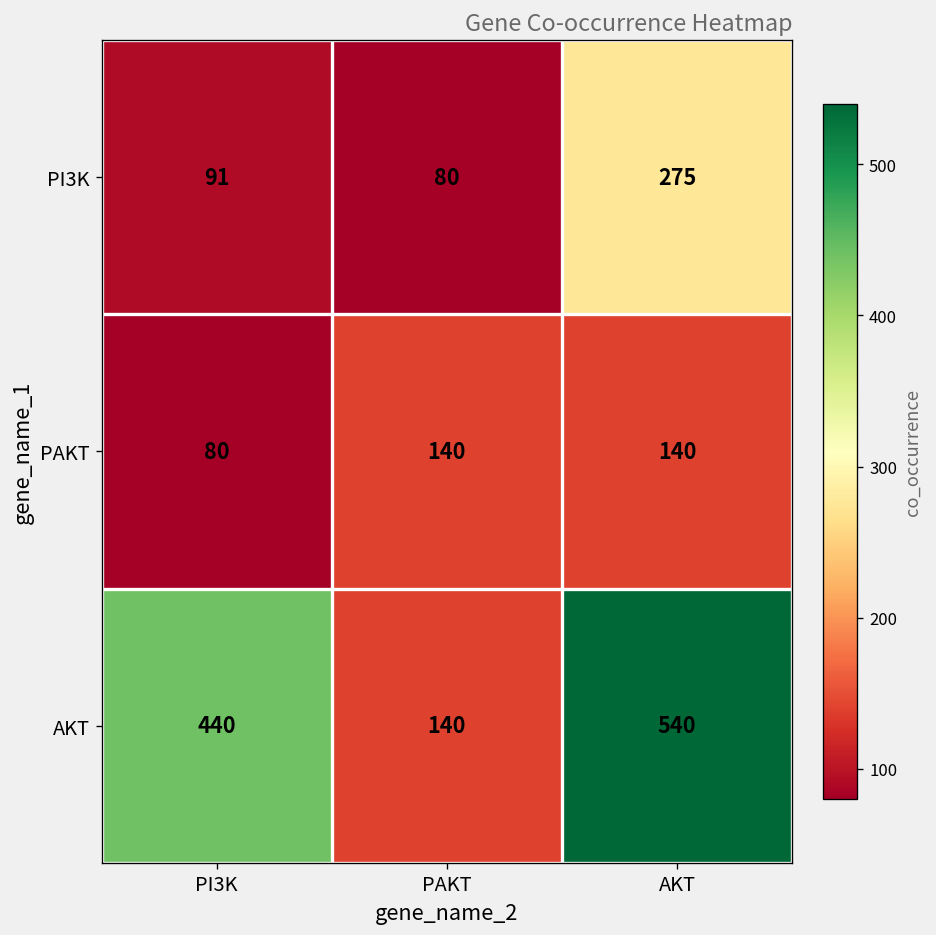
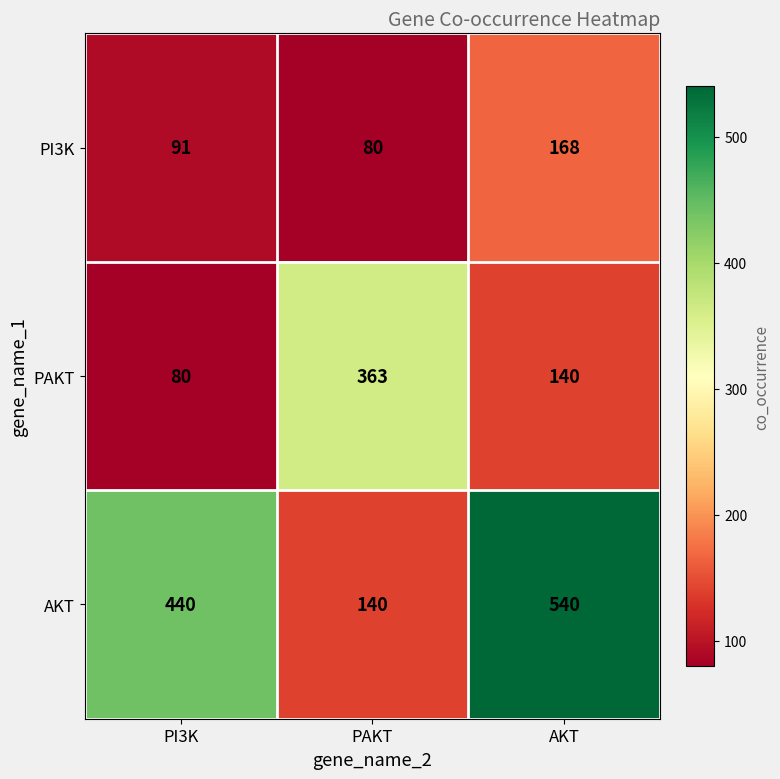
  {
    "PI3K": {
      "PI3K": 91,
      "PAKT": 80,
-     "AKT": 275
+     "AKT": 168
    },
    "PAKT": {
      "PI3K": 80,
-     "PAKT": 140,
+     "PAKT": 363,
      "AKT": 140
    },
    "AKT": {
      "PI3K": 440,
      "PAKT": 140,
      "AKT": 540
    }
  }
